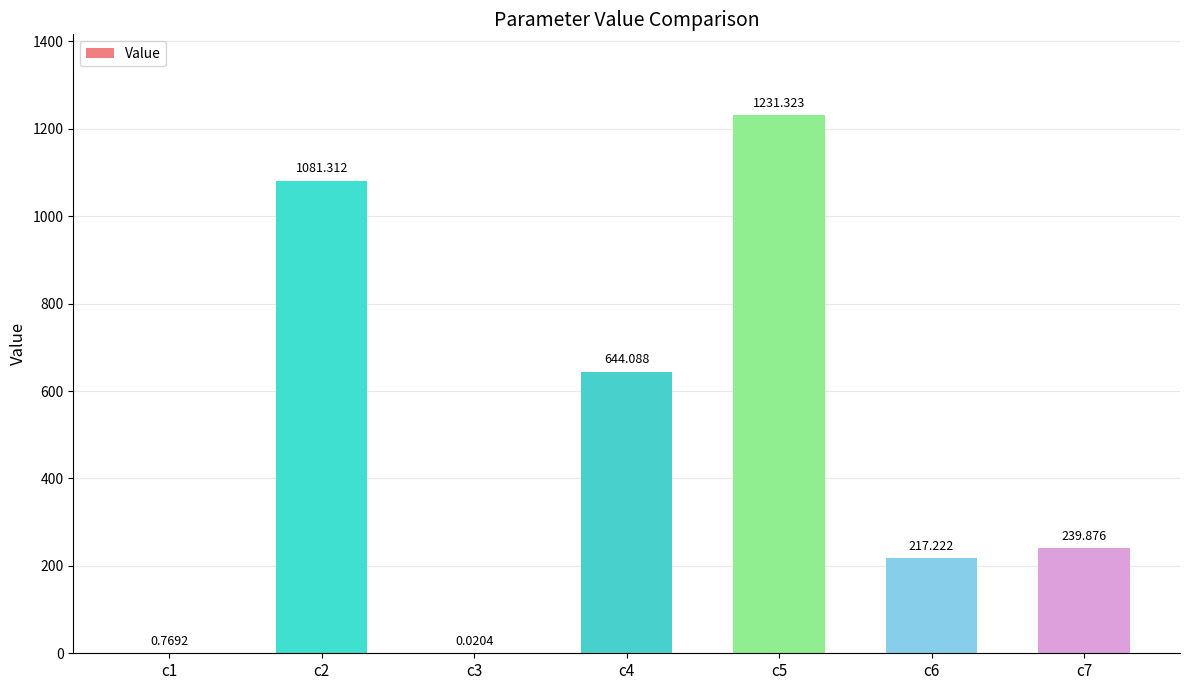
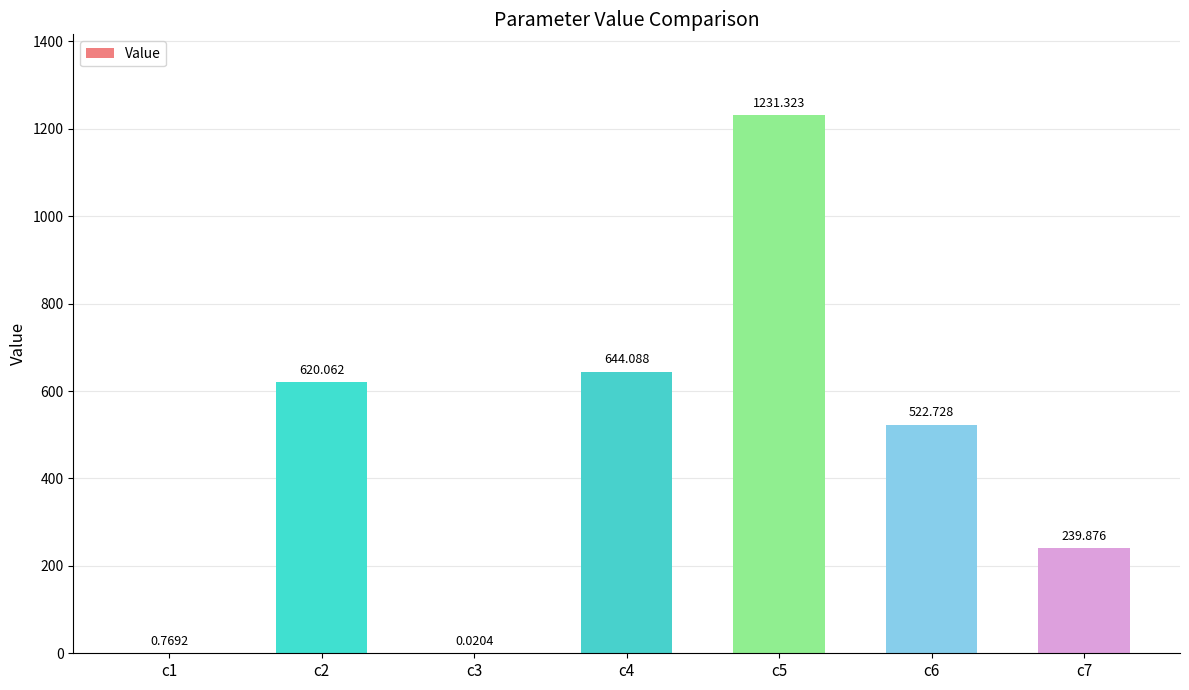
  {
    "c1": 0.7692,
-   "c2": 1081.312,
+   "c2": 620.062,
    "c3": 0.0204,
    "c4": 644.088,
    "c5": 1231.323,
-   "c6": 217.222,
+   "c6": 522.728,
    "c7": 239.876
  }
